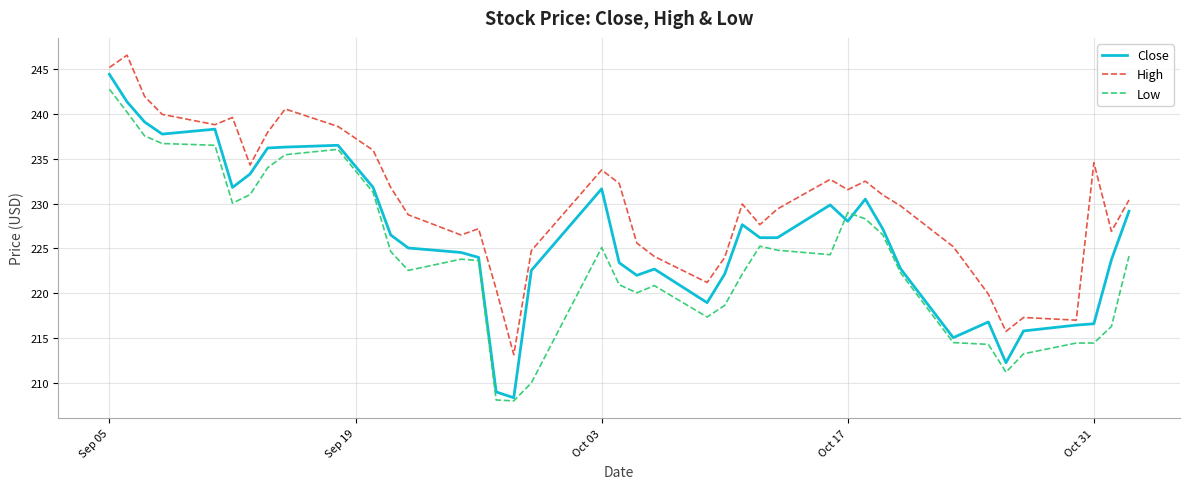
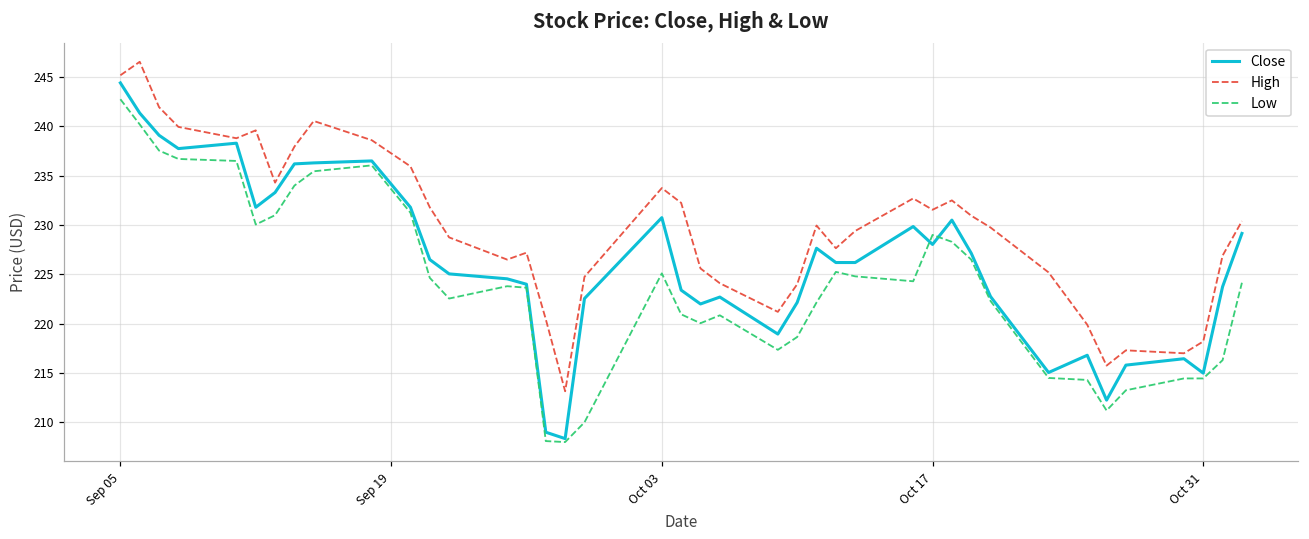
  {
    "Close": {
      "Sep 05": 244,
-     "Oct 03": 232,
+     "Oct 03": 231,
      "Oct 17": 228,
-     "Oct 31": 217
+     "Oct 31": 215
    },
    "High": {
      "Sep 05": 245,
      "Oct 03": 234,
      "Oct 17": 232,
-     "Oct 31": 235
+     "Oct 31": 218
    },
    "Low": {
      "Sep 05": 243,
      "Oct 03": 225,
      "Oct 17": 229,
      "Oct 31": 214
    }
  }
